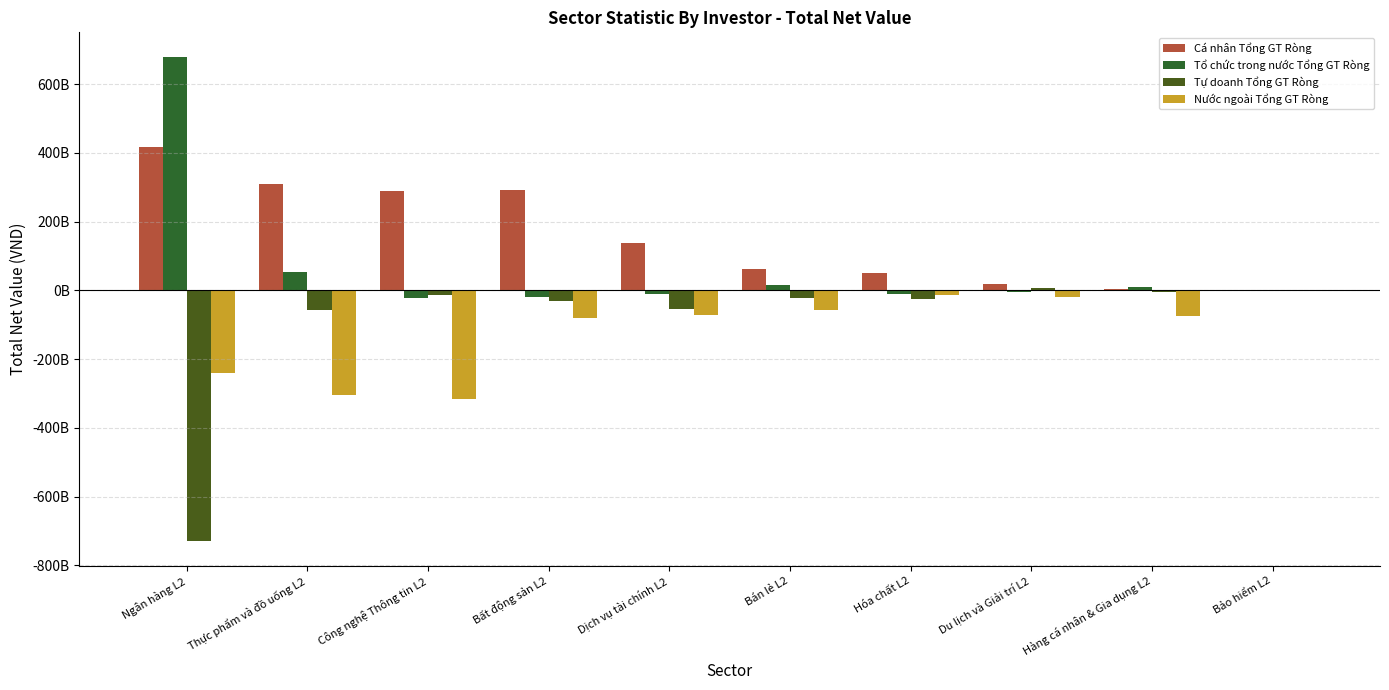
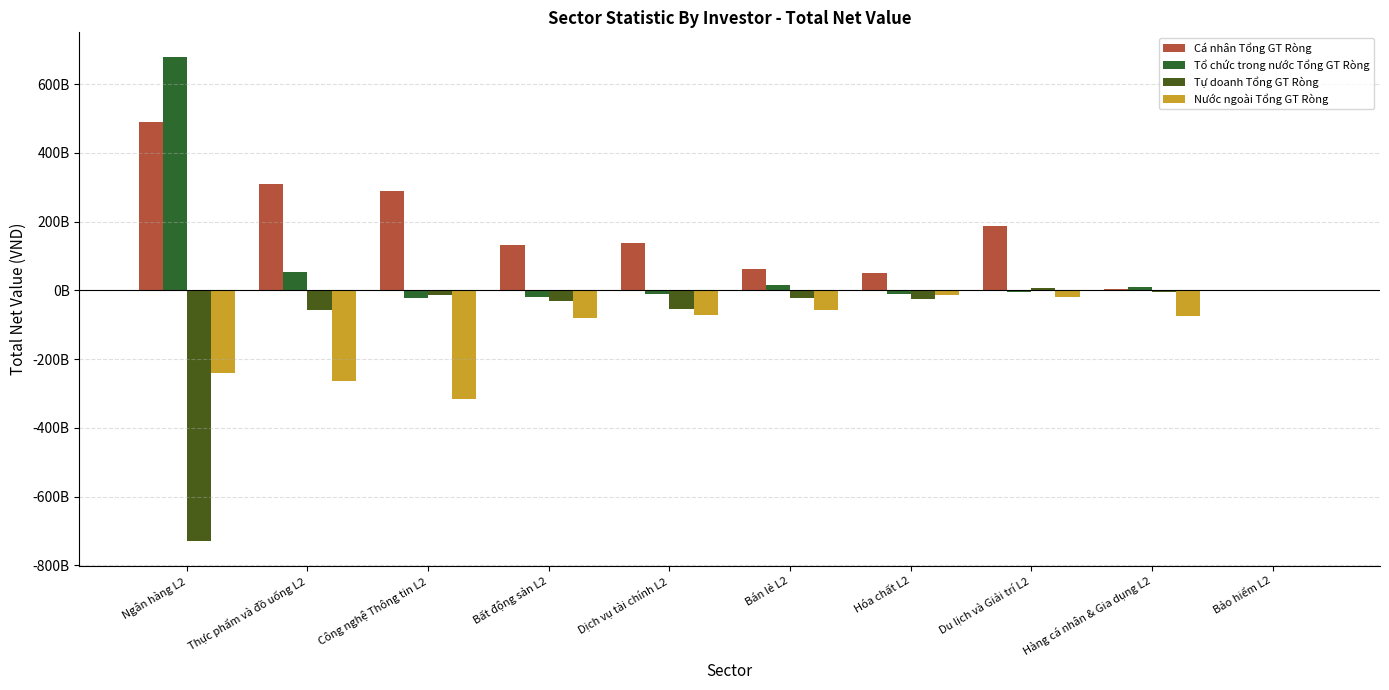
  {
    "Cá nhân Tổng GT Ròng": {
-     "Ngân hàng L2": 420000000000,
+     "Ngân hàng L2": 490000000000,
      "Thực phẩm và đồ uống L2": 310000000000,
      "Công nghệ Thông tin L2": 290000000000,
-     "Bất động sản L2": 290000000000,
+     "Bất động sản L2": 130000000000,
      "Dịch vụ tài chính L2": 140000000000,
      "Bán lẻ L2": 60000000000,
      "Hóa chất L2": 50000000000,
-     "Du lịch và Giải trí L2": 20000000000
+     "Du lịch và Giải trí L2": 190000000000
    },
    "Nước ngoài Tổng GT Ròng": {
      "Ngân hàng L2": -240000000000,
-     "Thực phẩm và đồ uống L2": -300000000000,
+     "Thực phẩm và đồ uống L2": -260000000000,
      "Công nghệ Thông tin L2": -320000000000,
      "Bất động sản L2": -80000000000,
      "Dịch vụ tài chính L2": -70000000000,
      "Bán lẻ L2": -60000000000,
      "Hóa chất L2": -10000000000,
      "Du lịch và Giải trí L2": -20000000000,
      "Hàng cá nhân & Gia dụng L2": -70000000000
    }
  }
